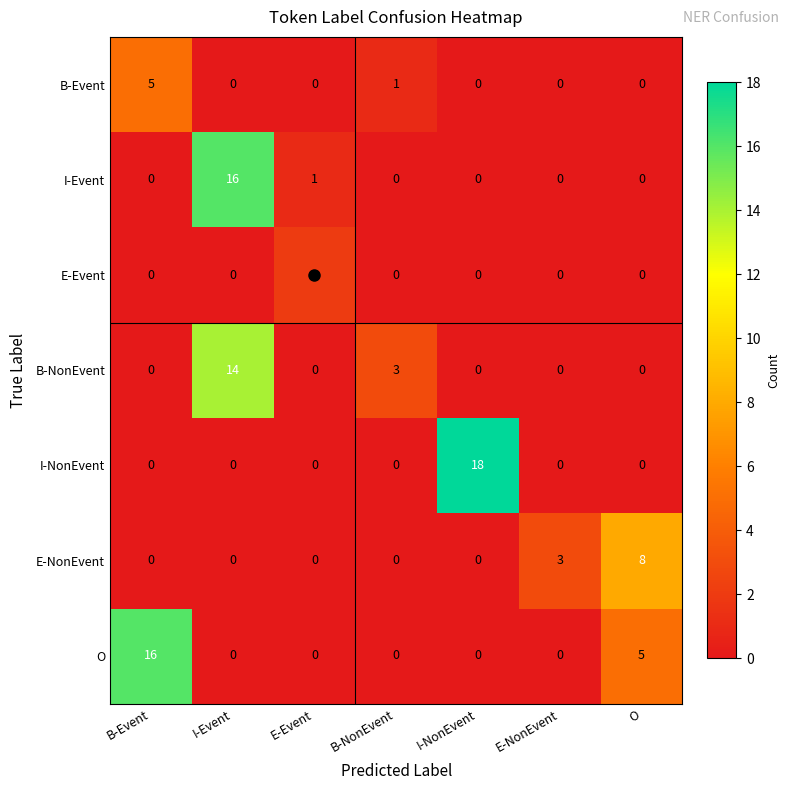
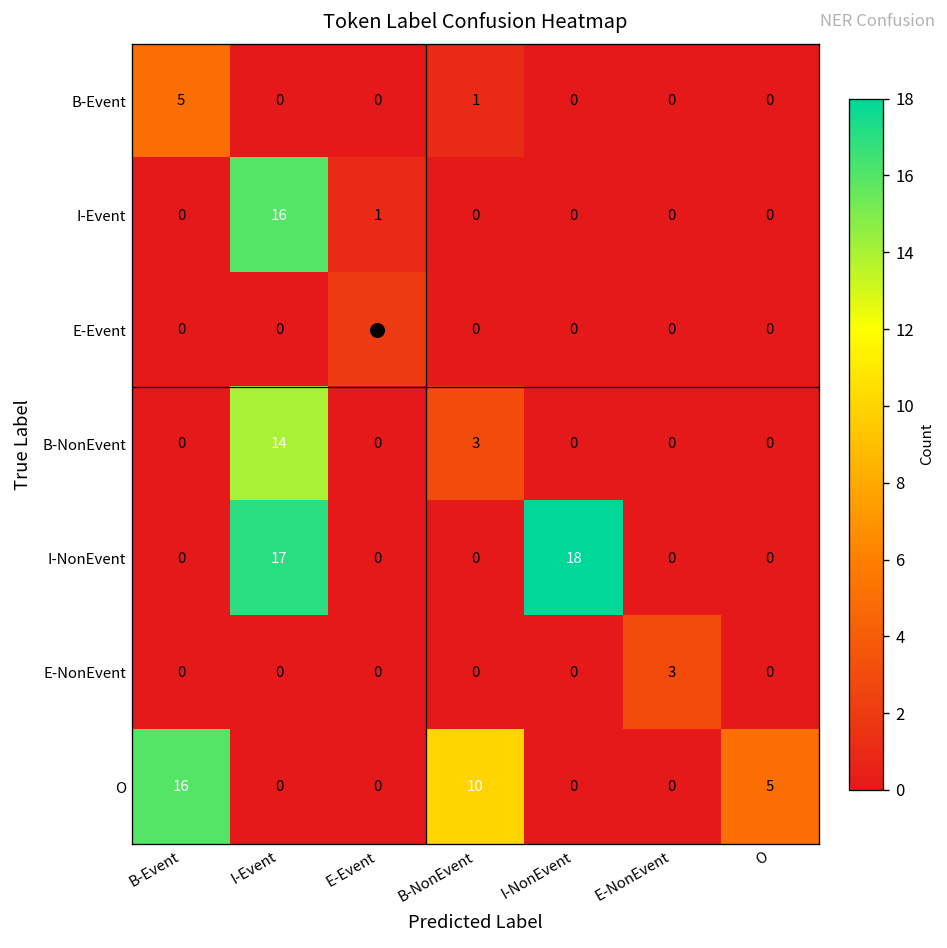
  {
    "B-Event": {
      "B-Event": 5,
      "I-Event": 0,
      "E-Event": 0,
      "B-NonEvent": 1,
      "I-NonEvent": 0,
      "E-NonEvent": 0,
      "O": 0
    },
    "I-Event": {
      "B-Event": 0,
      "I-Event": 16,
      "E-Event": 1,
      "B-NonEvent": 0,
      "I-NonEvent": 0,
      "E-NonEvent": 0,
      "O": 0
    },
    "E-Event": {
      "B-Event": 0,
      "I-Event": 0,
      "B-NonEvent": 0,
      "I-NonEvent": 0,
      "E-NonEvent": 0,
      "O": 0
    },
    "B-NonEvent": {
      "B-Event": 0,
      "I-Event": 14,
      "E-Event": 0,
      "B-NonEvent": 3,
      "I-NonEvent": 0,
      "E-NonEvent": 0,
      "O": 0
    },
    "I-NonEvent": {
      "B-Event": 0,
-     "I-Event": 0,
+     "I-Event": 17,
      "E-Event": 0,
      "B-NonEvent": 0,
      "I-NonEvent": 18,
      "E-NonEvent": 0,
      "O": 0
    },
    "E-NonEvent": {
      "B-Event": 0,
      "I-Event": 0,
      "E-Event": 0,
      "B-NonEvent": 0,
      "I-NonEvent": 0,
      "E-NonEvent": 3,
-     "O": 8
+     "O": 0
    },
    "O": {
      "B-Event": 16,
      "I-Event": 0,
      "E-Event": 0,
-     "B-NonEvent": 0,
+     "B-NonEvent": 10,
      "I-NonEvent": 0,
      "E-NonEvent": 0,
      "O": 5
    }
  }
